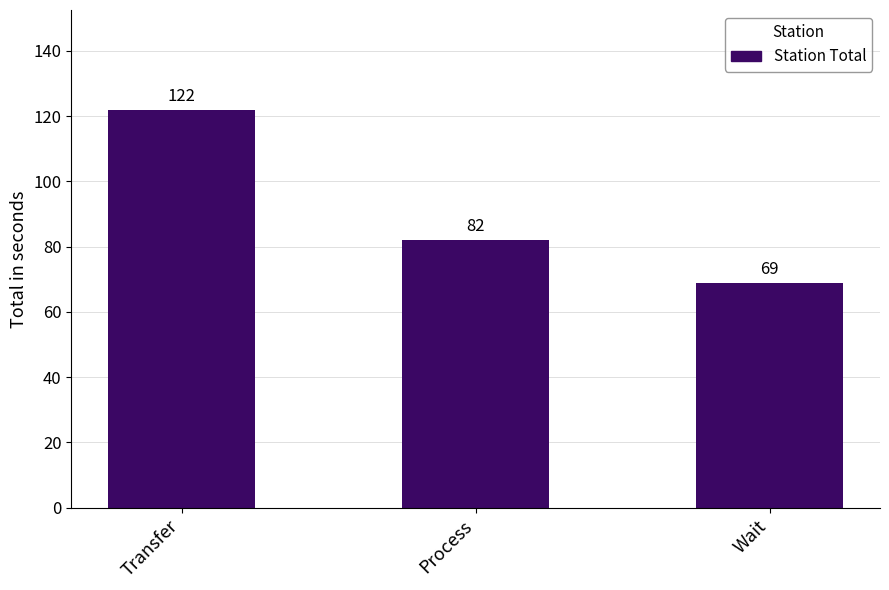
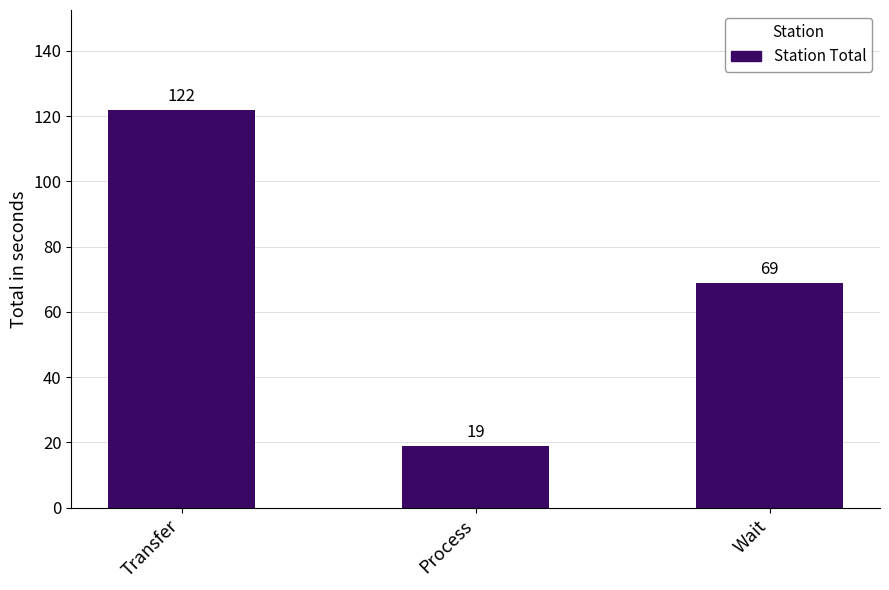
  {
    "Transfer": 122,
-   "Process": 82,
+   "Process": 19,
    "Wait": 69
  }
